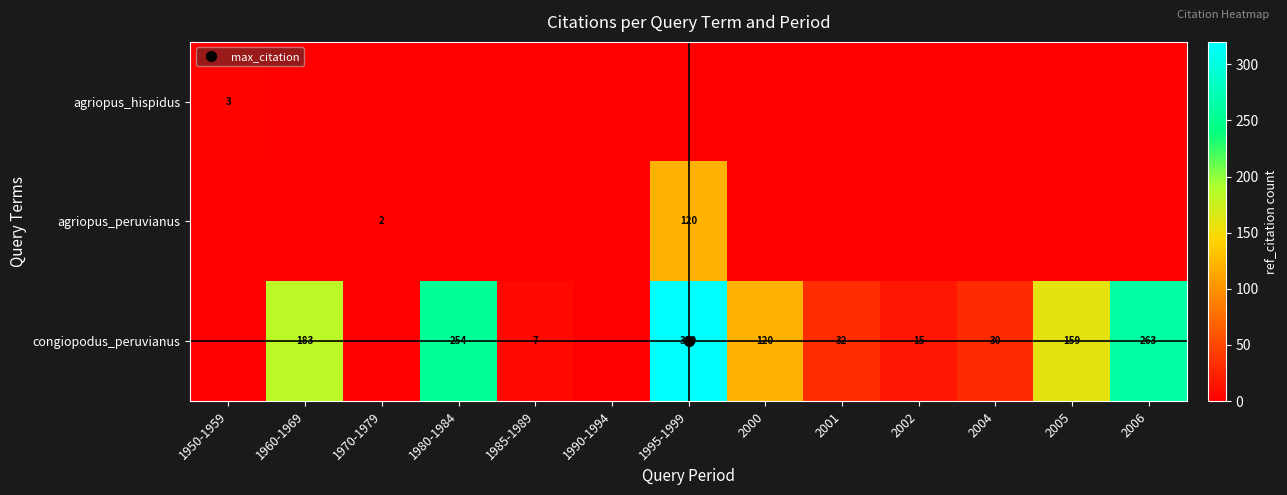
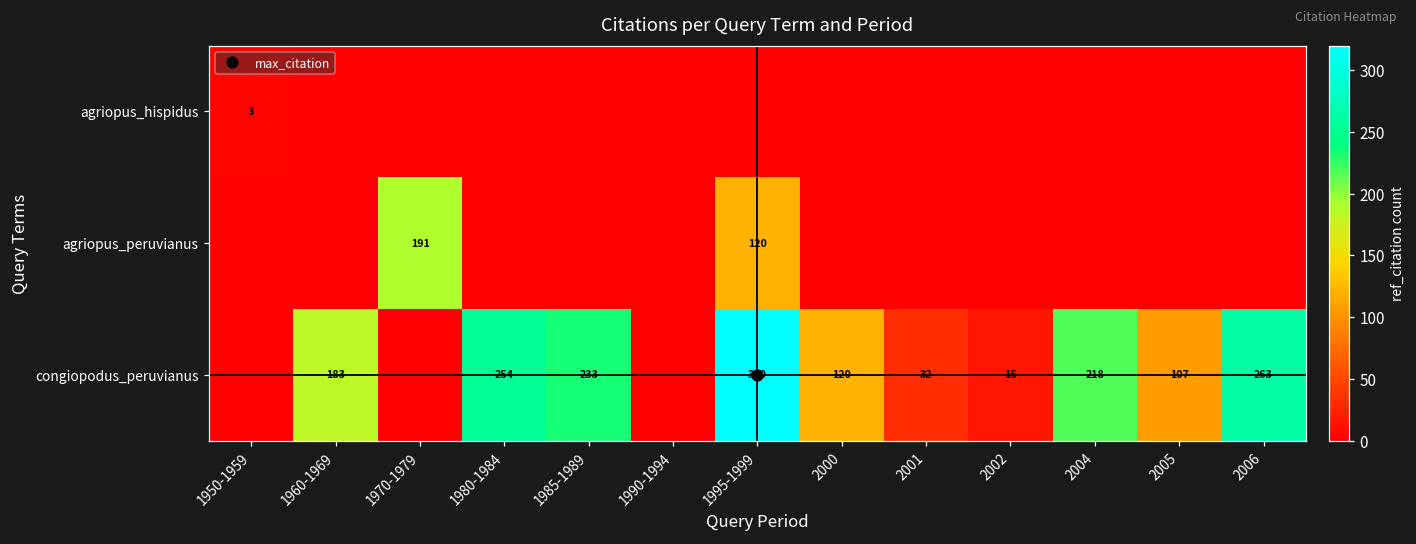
  {
    "agriopus_hispidus": {
      "1950-1959": 3
    },
    "agriopus_peruvianus": {
-     "1970-1979": 2,
+     "1970-1979": 191,
      "1995-1999": 120
    },
    "congiopodus_peruvianus": {
      "1960-1969": 183,
      "1980-1984": 254,
-     "1985-1989": 7,
+     "1985-1989": 233,
      "2000": 120,
      "2001": 32,
      "2002": 15,
-     "2004": 30,
-     "2005": 159,
+     "2004": 218,
+     "2005": 107,
      "2006": 263
    }
  }
